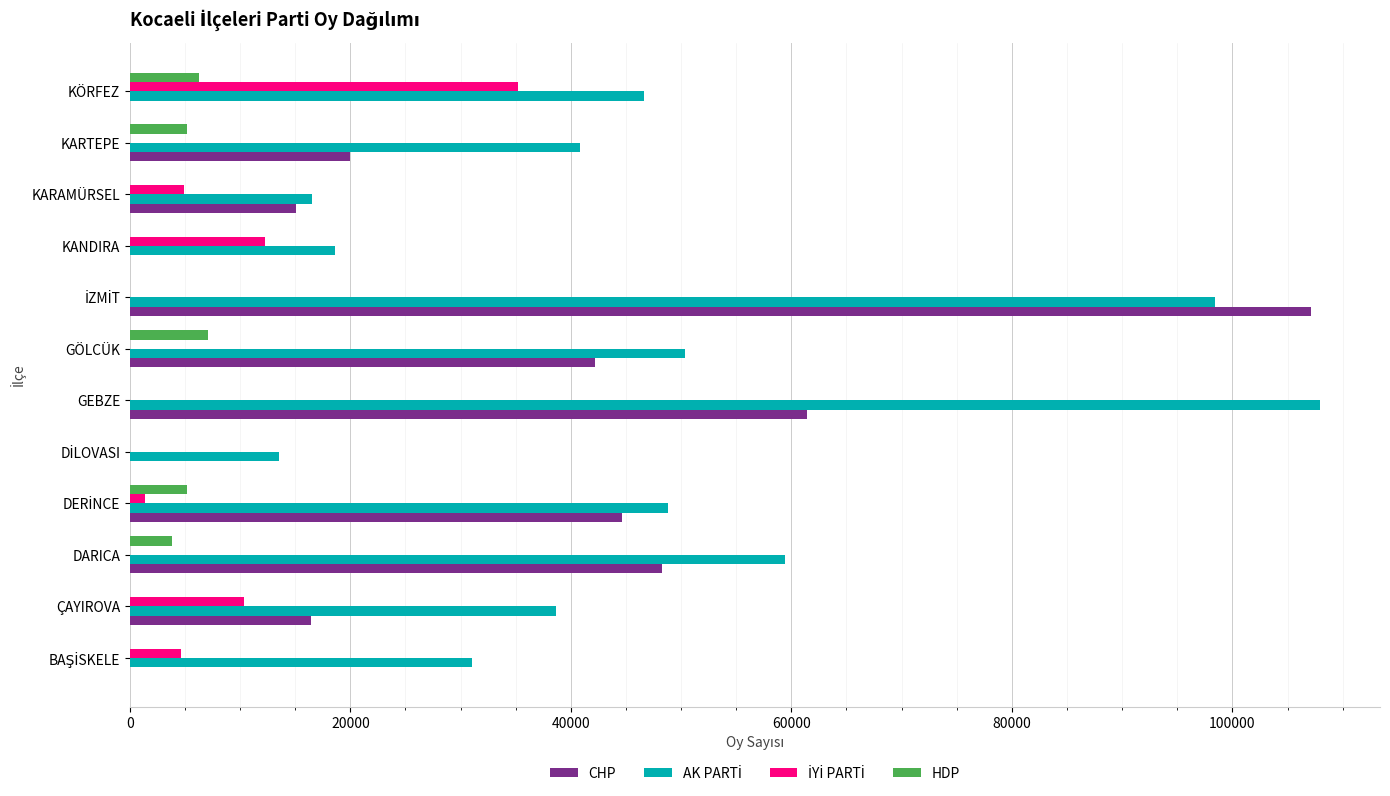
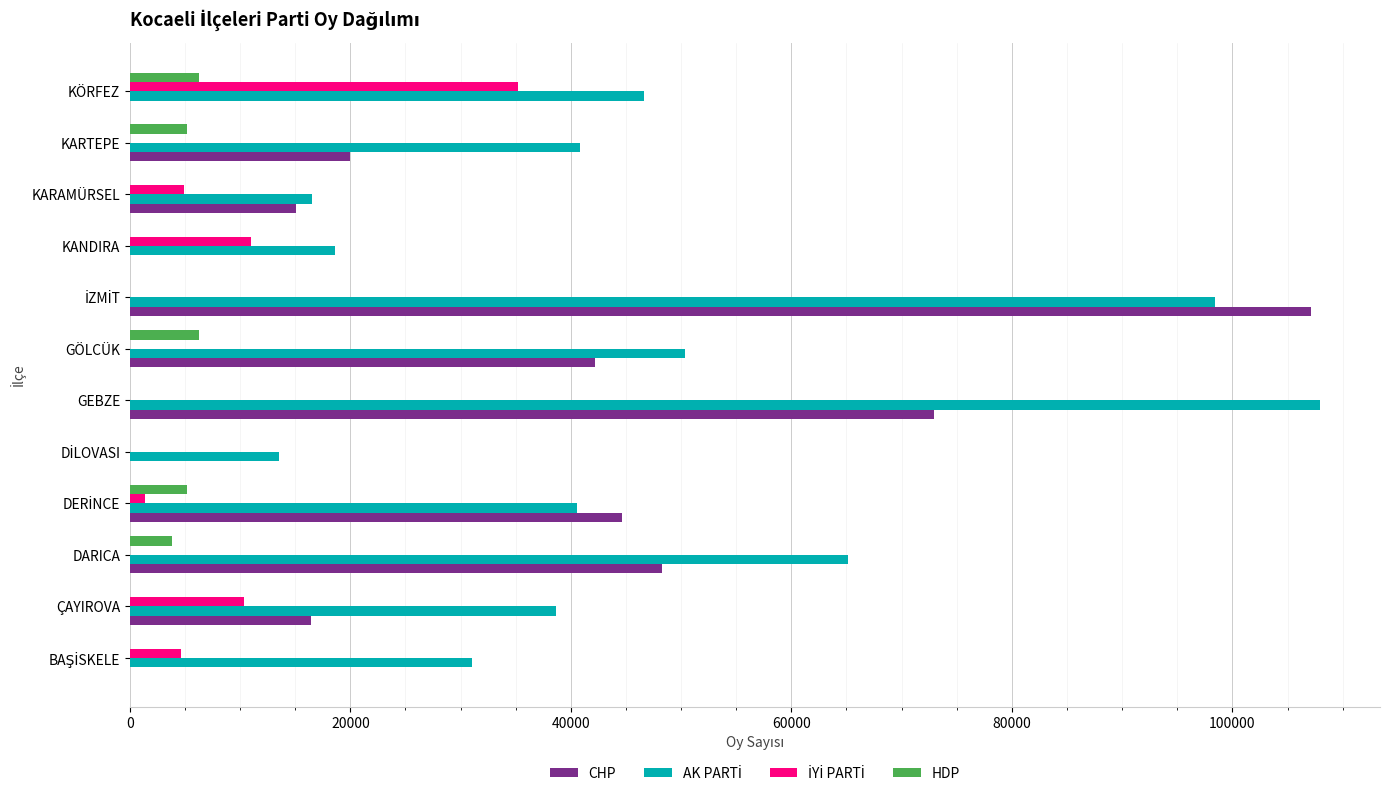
  {
    "CHP": {
      "KÖRFEZ": 0,
      "KARTEPE": 20000,
      "KARAMÜRSEL": 15100,
      "KANDIRA": 0,
      "İZMİT": 107100,
      "GÖLCÜK": 42200,
-     "GEBZE": 61400,
+     "GEBZE": 72900,
      "DİLOVASI": 0,
      "DERİNCE": 44600,
      "DARICA": 48300,
      "ÇAYIROVA": 16500,
      "BAŞİSKELE": 0
    },
    "AK PARTİ": {
      "KÖRFEZ": 46600,
      "KARTEPE": 40900,
      "KARAMÜRSEL": 16500,
      "KANDIRA": 18600,
      "İZMİT": 98400,
      "GÖLCÜK": 50300,
      "GEBZE": 108000,
      "DİLOVASI": 13600,
-     "DERİNCE": 48800,
-     "DARICA": 59400,
+     "DERİNCE": 40500,
+     "DARICA": 65100,
      "ÇAYIROVA": 38700,
      "BAŞİSKELE": 31000
    },
    "İYİ PARTİ": {
      "KÖRFEZ": 35200,
      "KARTEPE": 0,
      "KARAMÜRSEL": 4900,
-     "KANDIRA": 12300,
+     "KANDIRA": 11000,
      "İZMİT": 0,
      "GÖLCÜK": 0,
      "GEBZE": 0,
      "DİLOVASI": 0,
      "DERİNCE": 1400,
      "DARICA": 0,
      "ÇAYIROVA": 10300,
      "BAŞİSKELE": 4600
    },
    "HDP": {
      "KÖRFEZ": 6300,
      "KARTEPE": 5200,
      "KARAMÜRSEL": 0,
      "KANDIRA": 0,
      "İZMİT": 0,
-     "GÖLCÜK": 7100,
+     "GÖLCÜK": 6300,
      "GEBZE": 0,
      "DİLOVASI": 0,
      "DERİNCE": 5200,
      "DARICA": 3800,
      "ÇAYIROVA": 0,
      "BAŞİSKELE": 0
    }
  }
